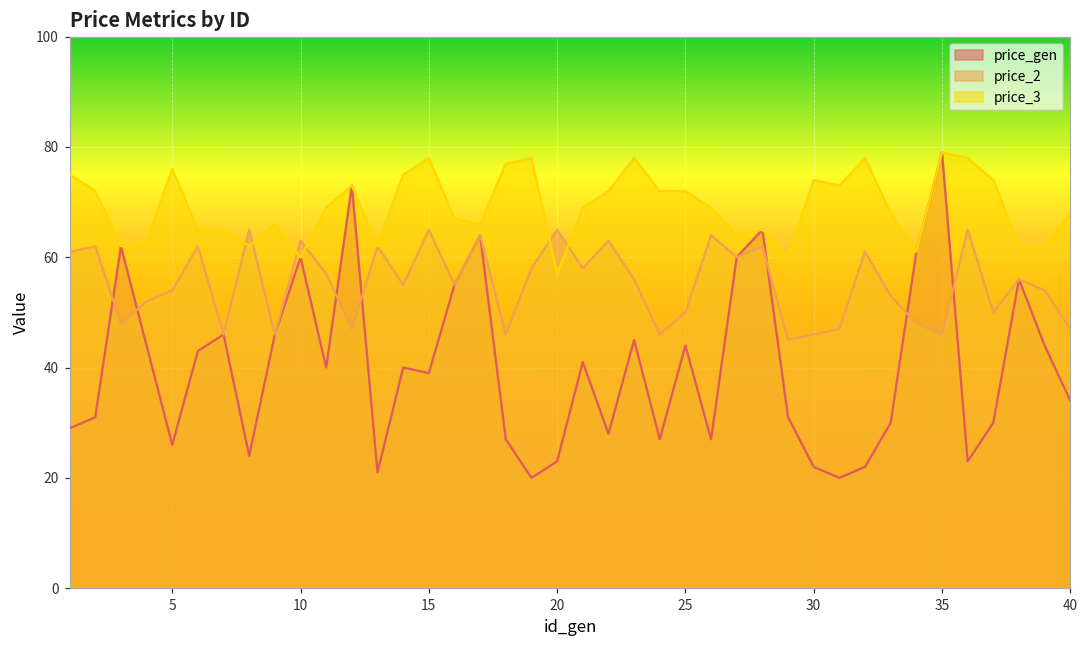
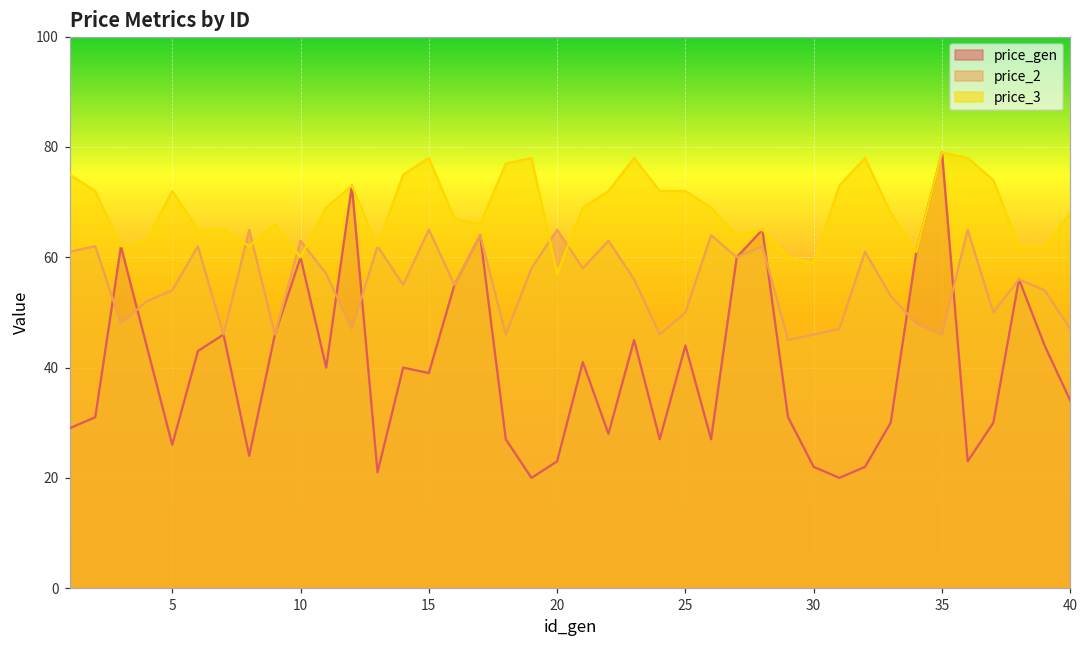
  {
    "price_3": {
-     "5": 76,
+     "5": 72,
      "15": 78,
      "20": 57,
      "25": 72,
-     "30": 74,
+     "30": 59,
      "40": 68
    }
  }
